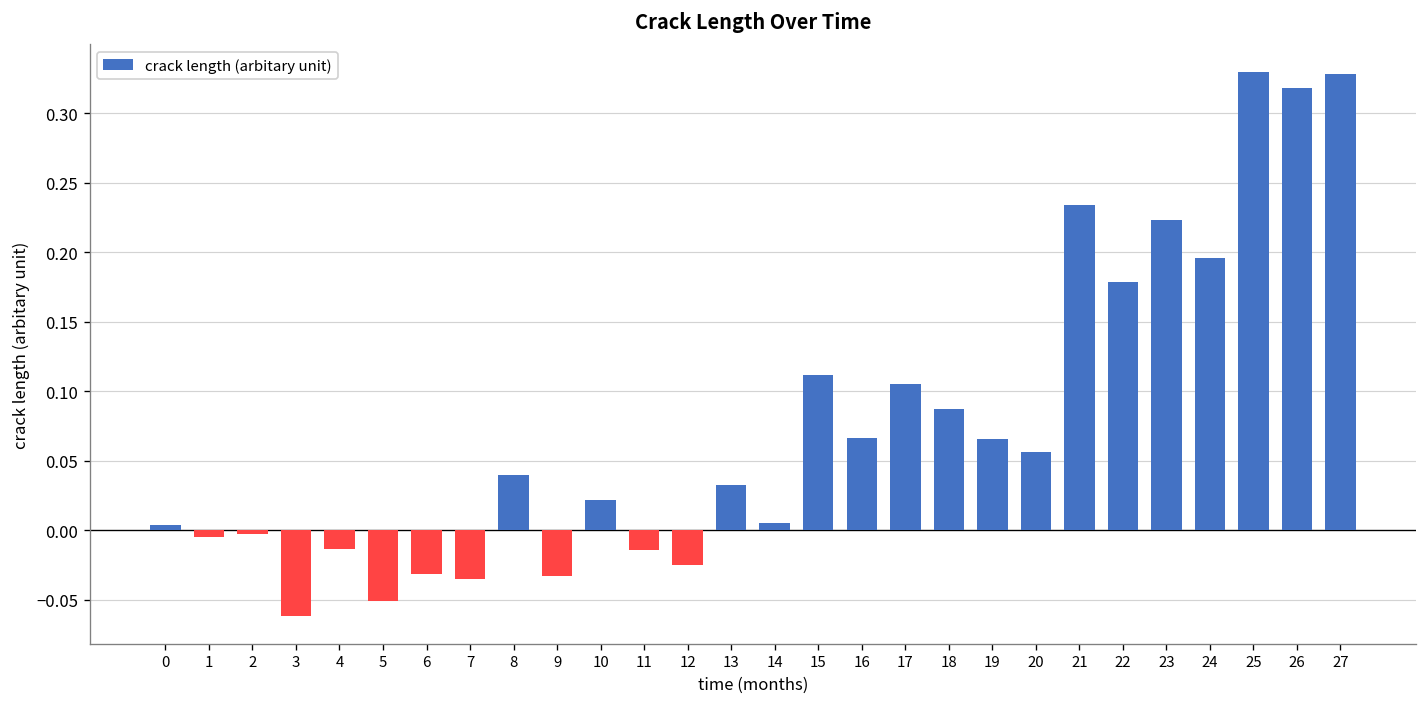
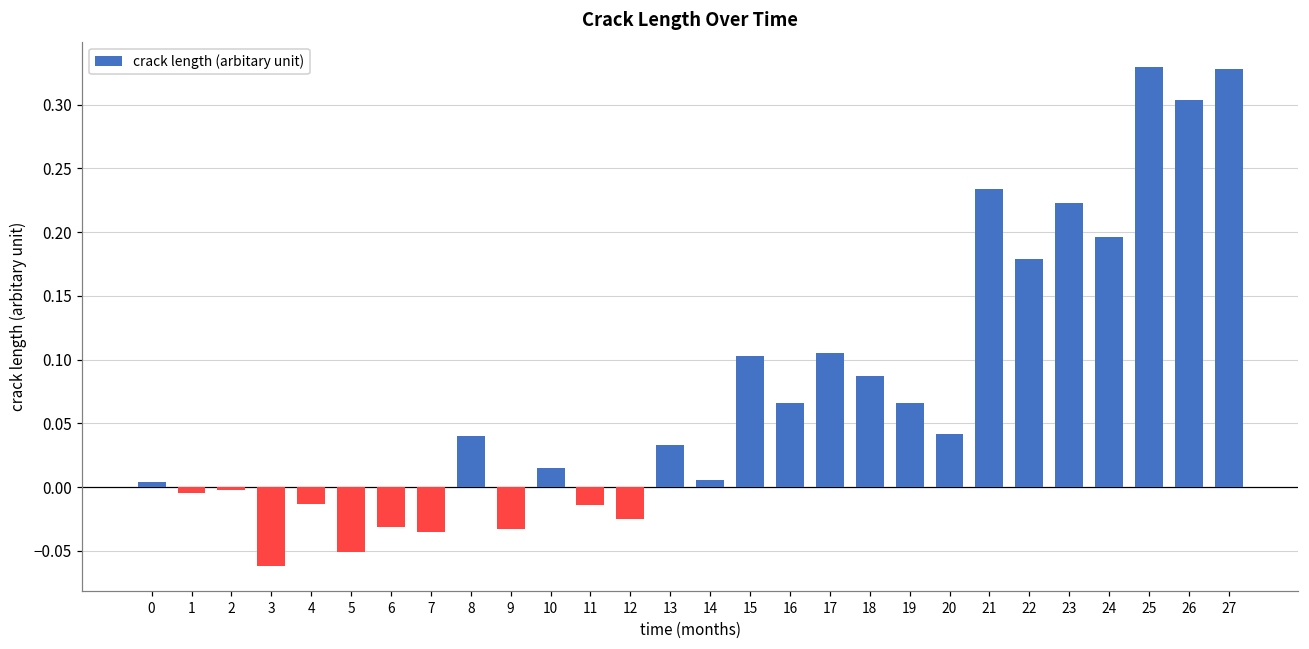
  {
    "0": 0.004,
    "1": -0.005,
    "2": -0.002,
    "3": -0.062,
    "4": -0.013,
    "5": -0.051,
    "6": -0.031,
    "7": -0.035,
    "8": 0.040,
    "9": -0.033,
-   "10": 0.022,
+   "10": 0.015,
    "11": -0.014,
    "12": -0.025,
    "13": 0.033,
    "14": 0.006,
-   "15": 0.112,
+   "15": 0.103,
    "16": 0.066,
    "17": 0.105,
    "18": 0.087,
    "19": 0.066,
-   "20": 0.056,
+   "20": 0.042,
    "21": 0.234,
    "22": 0.179,
    "23": 0.223,
    "24": 0.196,
    "25": 0.330,
-   "26": 0.318,
+   "26": 0.304,
    "27": 0.328
  }
